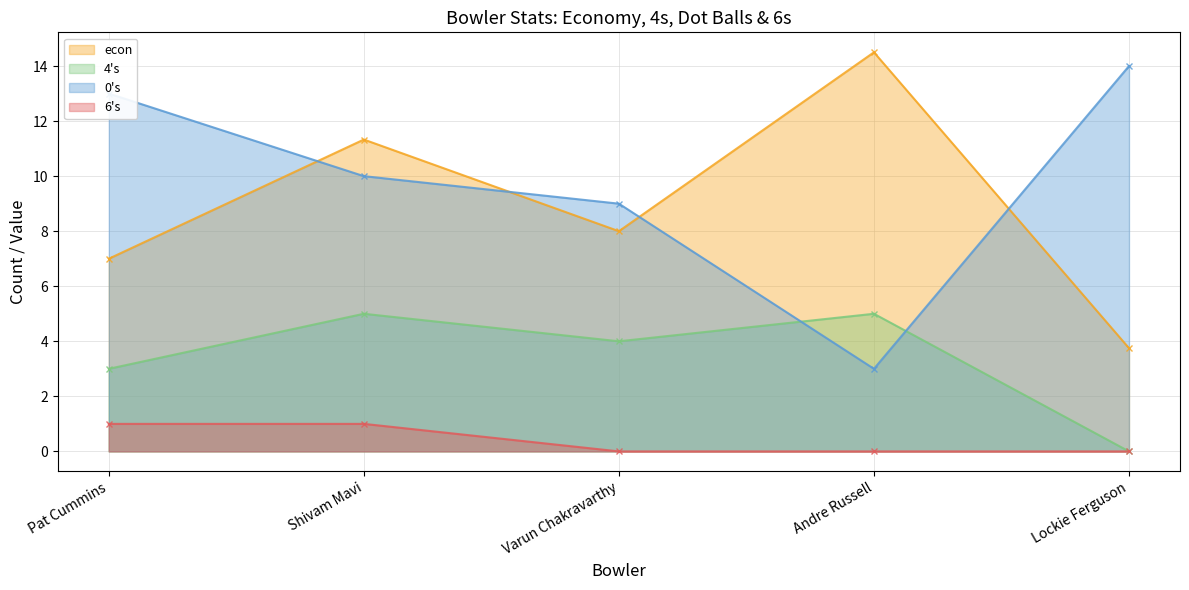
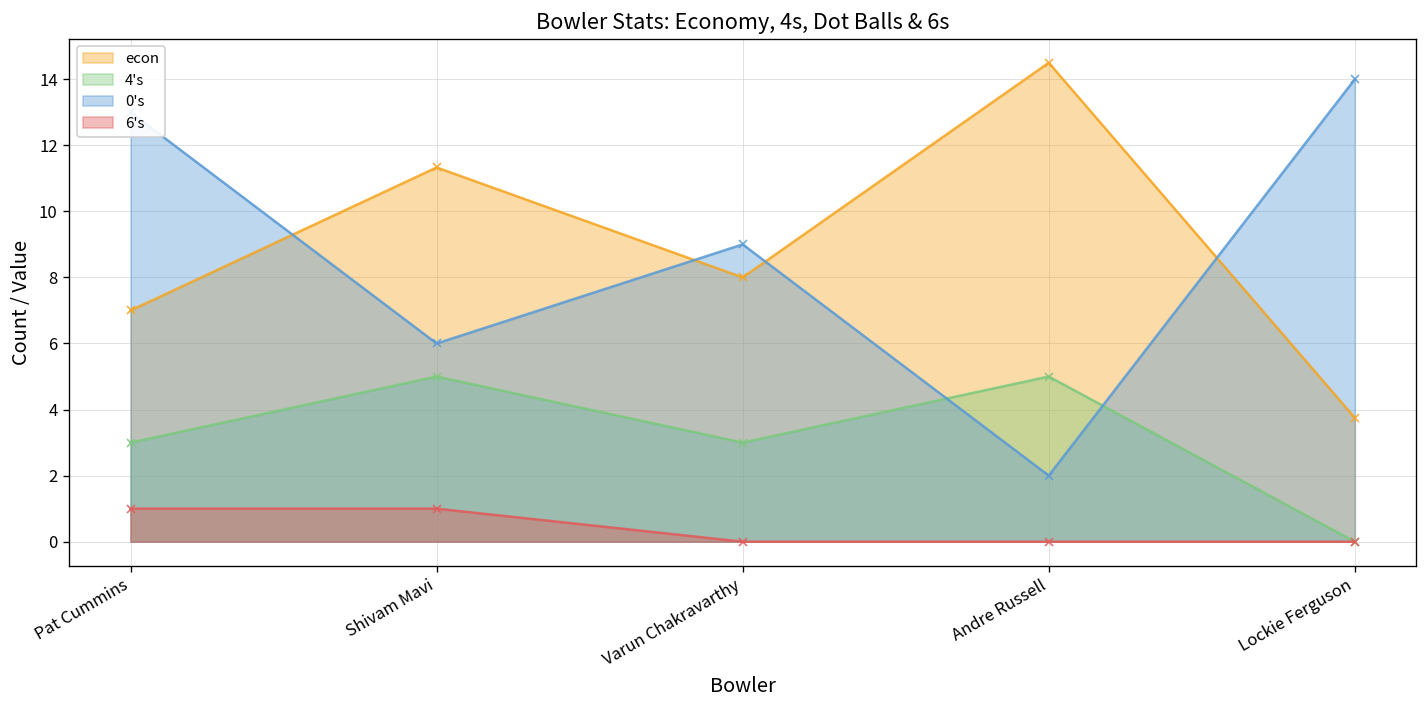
  {
    "4's": {
      "Pat Cummins": 3,
      "Shivam Mavi": 5,
-     "Varun Chakravarthy": 4,
+     "Varun Chakravarthy": 3,
      "Andre Russell": 5
    },
    "0's": {
-     "Shivam Mavi": 10,
+     "Shivam Mavi": 6,
      "Varun Chakravarthy": 9,
-     "Andre Russell": 3,
+     "Andre Russell": 2,
      "Lockie Ferguson": 14
    }
  }
